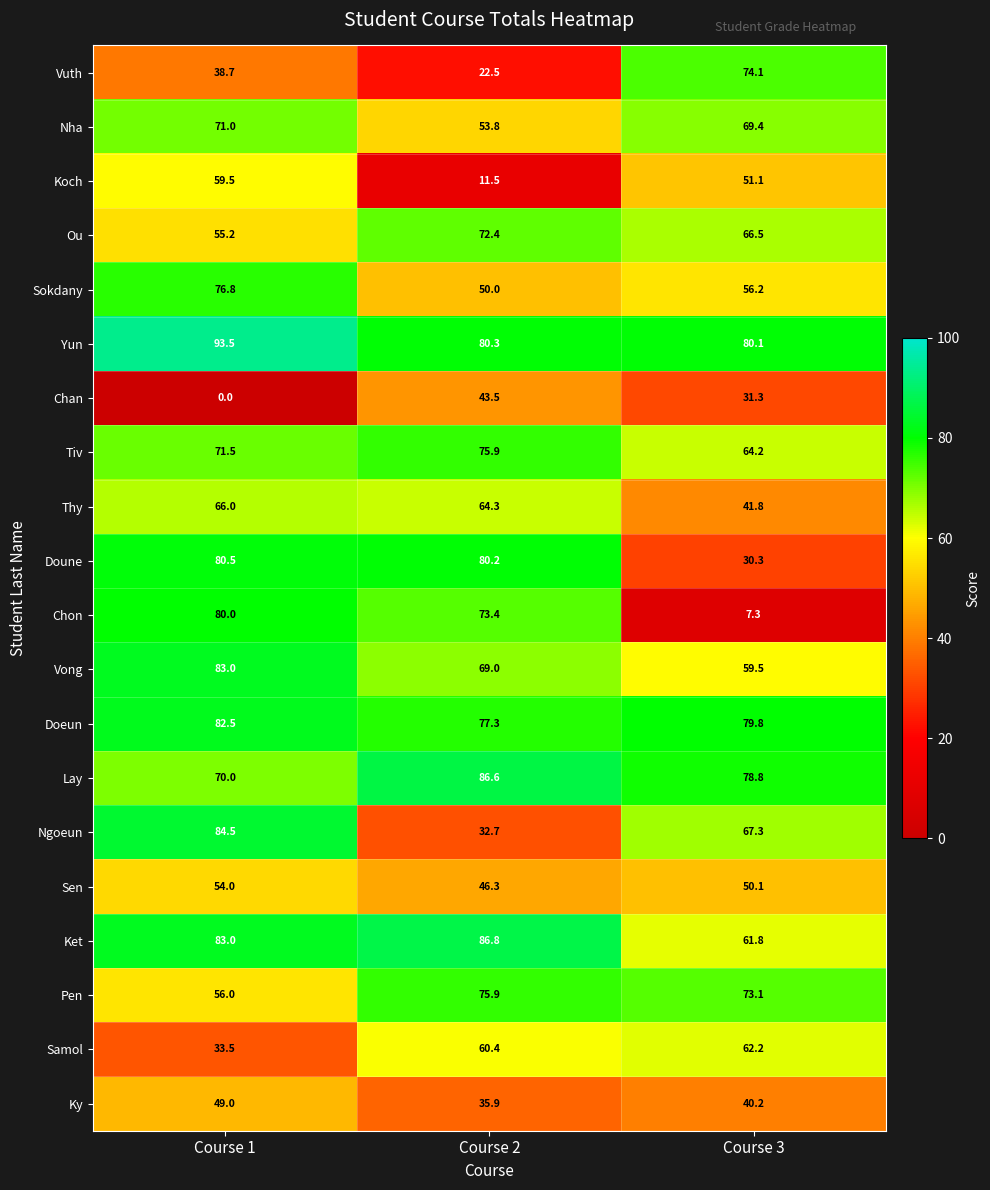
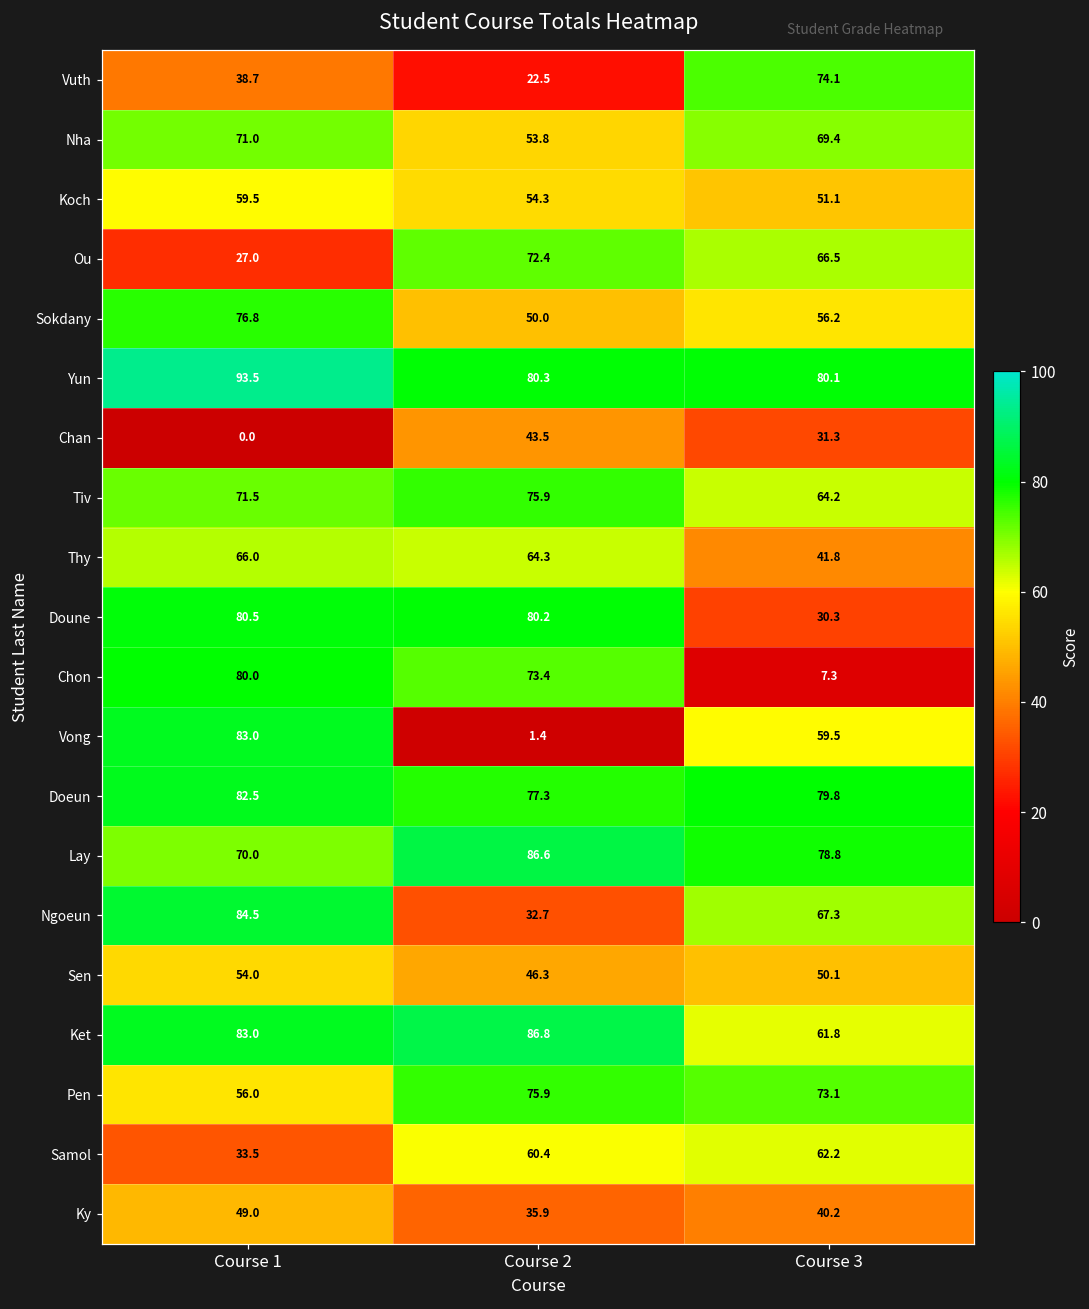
  {
    "Vuth": {
      "Course 1": 38.7,
      "Course 2": 22.5,
      "Course 3": 74.1
    },
    "Nha": {
      "Course 1": 71.0,
      "Course 2": 53.8,
      "Course 3": 69.4
    },
    "Koch": {
      "Course 1": 59.5,
-     "Course 2": 11.5,
+     "Course 2": 54.3,
      "Course 3": 51.1
    },
    "Ou": {
-     "Course 1": 55.2,
+     "Course 1": 27.0,
      "Course 2": 72.4,
      "Course 3": 66.5
    },
    "Sokdany": {
      "Course 1": 76.8,
      "Course 2": 50.0,
      "Course 3": 56.2
    },
    "Yun": {
      "Course 1": 93.5,
      "Course 2": 80.3,
      "Course 3": 80.1
    },
    "Chan": {
      "Course 1": 0.0,
      "Course 2": 43.5,
      "Course 3": 31.3
    },
    "Tiv": {
      "Course 1": 71.5,
      "Course 2": 75.9,
      "Course 3": 64.2
    },
    "Thy": {
      "Course 1": 66.0,
      "Course 2": 64.3,
      "Course 3": 41.8
    },
    "Doune": {
      "Course 1": 80.5,
      "Course 2": 80.2,
      "Course 3": 30.3
    },
    "Chon": {
      "Course 1": 80.0,
      "Course 2": 73.4,
      "Course 3": 7.3
    },
    "Vong": {
      "Course 1": 83.0,
-     "Course 2": 69.0,
+     "Course 2": 1.4,
      "Course 3": 59.5
    },
    "Doeun": {
      "Course 1": 82.5,
      "Course 2": 77.3,
      "Course 3": 79.8
    },
    "Lay": {
      "Course 1": 70.0,
      "Course 2": 86.6,
      "Course 3": 78.8
    },
    "Ngoeun": {
      "Course 1": 84.5,
      "Course 2": 32.7,
      "Course 3": 67.3
    },
    "Sen": {
      "Course 1": 54.0,
      "Course 2": 46.3,
      "Course 3": 50.1
    },
    "Ket": {
      "Course 1": 83.0,
      "Course 2": 86.8,
      "Course 3": 61.8
    },
    "Pen": {
      "Course 1": 56.0,
      "Course 2": 75.9,
      "Course 3": 73.1
    },
    "Samol": {
      "Course 1": 33.5,
      "Course 2": 60.4,
      "Course 3": 62.2
    },
    "Ky": {
      "Course 1": 49.0,
      "Course 2": 35.9,
      "Course 3": 40.2
    }
  }
